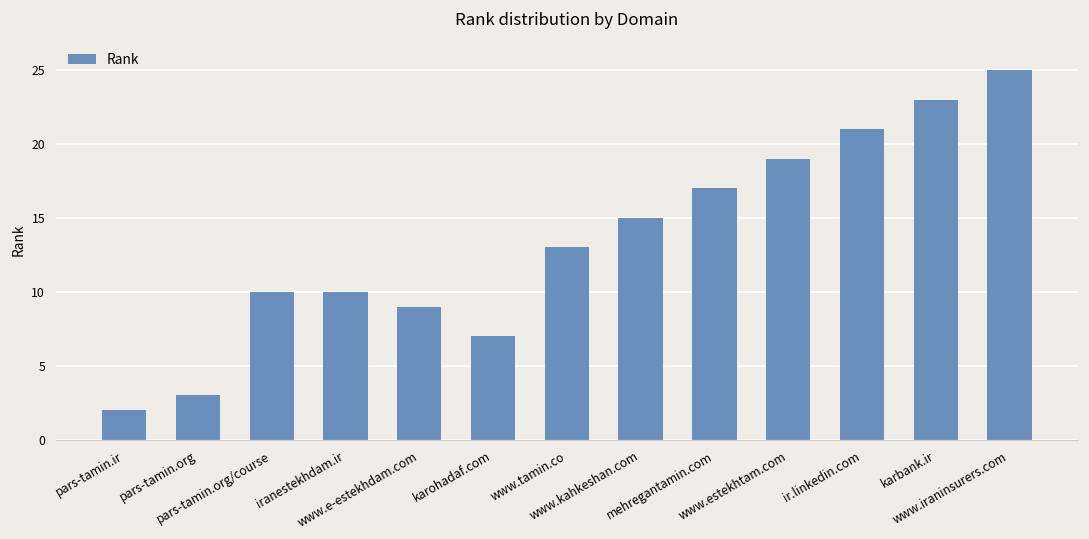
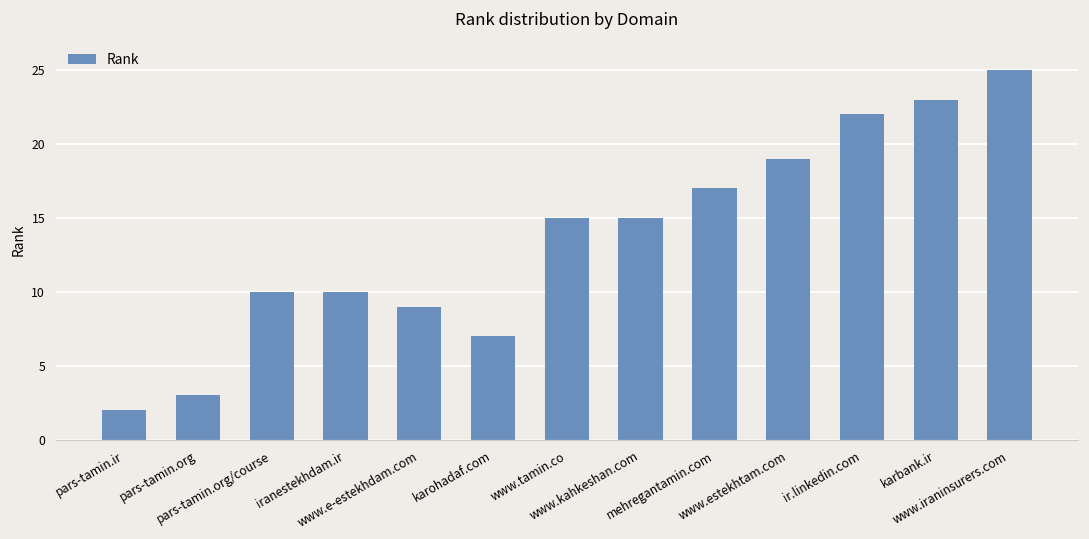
  {
    "pars-tamin.ir": 2,
    "pars-tamin.org": 3,
    "pars-tamin.org/course": 10,
    "iranestekhdam.ir": 10,
    "www.e-estekhdam.com": 9,
    "karohadaf.com": 7,
-   "www.tamin.co": 13,
+   "www.tamin.co": 15,
    "www.kahkeshan.com": 15,
    "mehregantamin.com": 17,
    "www.estekhtam.com": 19,
-   "ir.linkedin.com": 21,
+   "ir.linkedin.com": 22,
    "karbank.ir": 23,
    "www.iraninsurers.com": 25
  }
